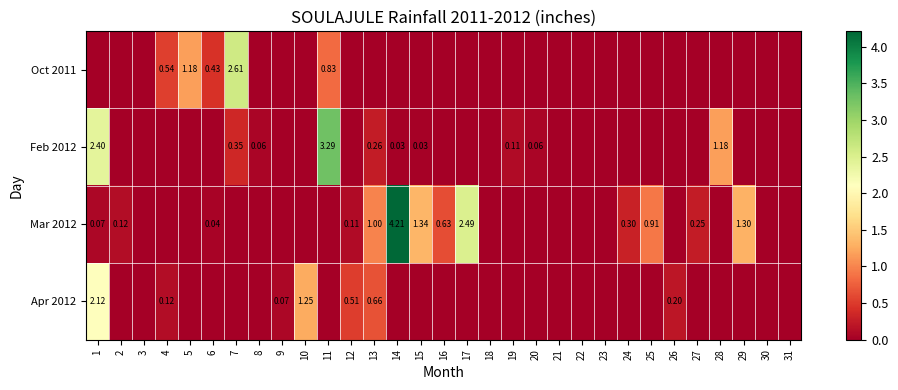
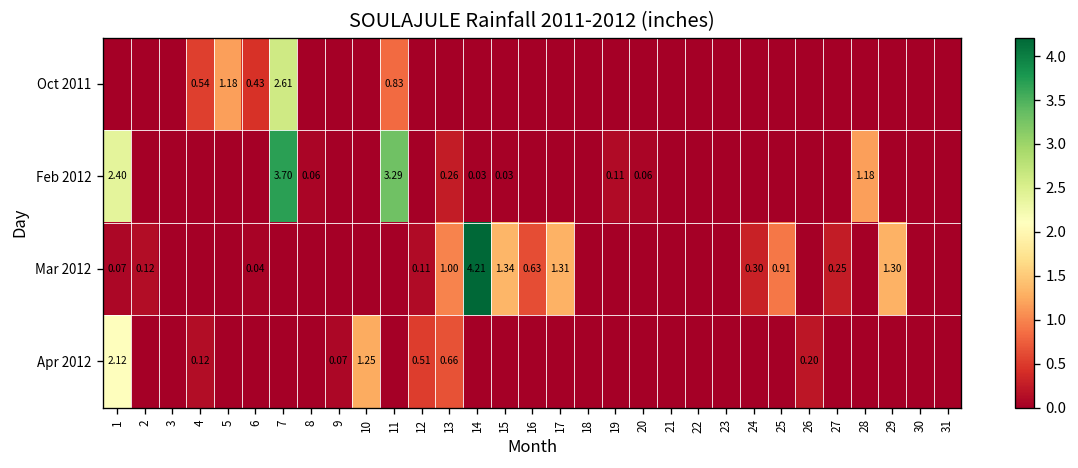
  {
    "Oct 2011": {
      "4": 0.54,
      "5": 1.18,
      "6": 0.43,
      "7": 2.61,
      "11": 0.83
    },
    "Feb 2012": {
      "1": 2.40,
-     "7": 0.35,
+     "7": 3.70,
      "8": 0.06,
      "11": 3.29,
      "13": 0.26,
      "14": 0.03,
      "15": 0.03,
      "19": 0.11,
      "20": 0.06,
      "28": 1.18
    },
    "Mar 2012": {
      "1": 0.07,
      "2": 0.12,
      "6": 0.04,
      "12": 0.11,
      "13": 1.00,
      "14": 4.21,
      "15": 1.34,
      "16": 0.63,
-     "17": 2.49,
+     "17": 1.31,
      "24": 0.30,
      "25": 0.91,
      "27": 0.25,
      "29": 1.30
    },
    "Apr 2012": {
      "1": 2.12,
      "4": 0.12,
      "9": 0.07,
      "10": 1.25,
      "12": 0.51,
      "13": 0.66,
      "26": 0.20
    }
  }
